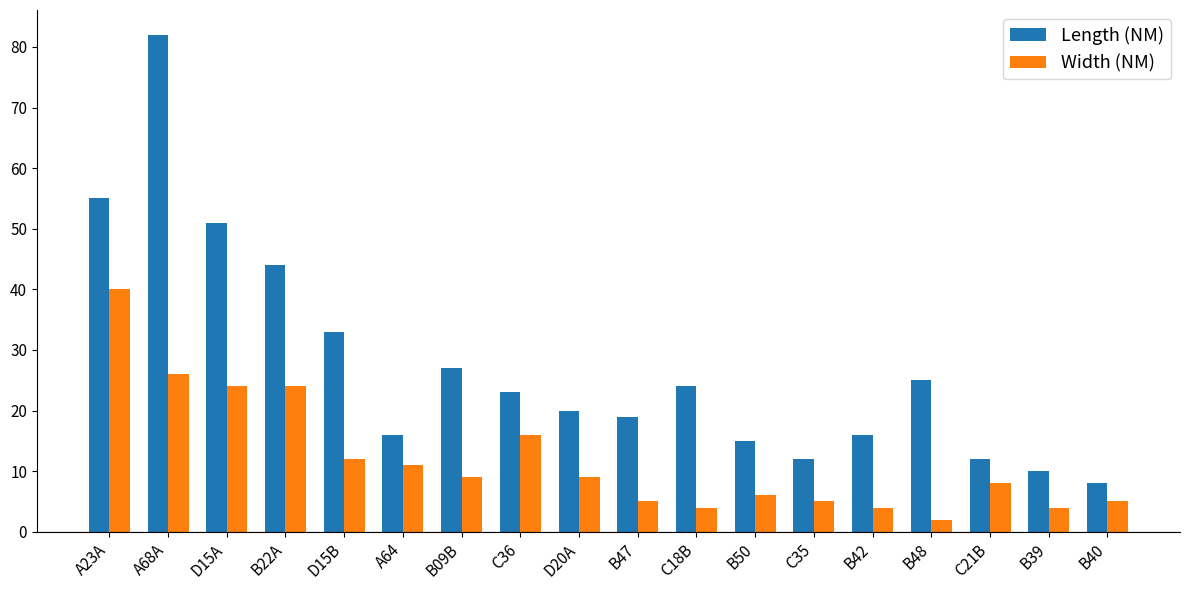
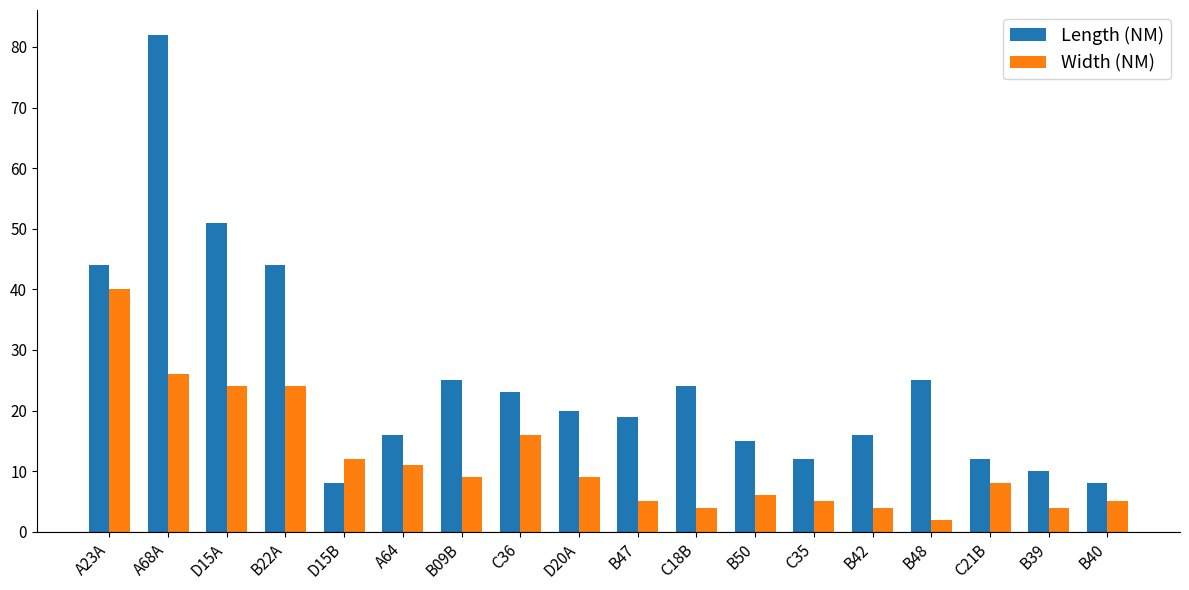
  {
    "Length (NM)": {
-     "A23A": 55,
+     "A23A": 44,
      "A68A": 82,
      "D15A": 51,
      "B22A": 44,
-     "D15B": 33,
+     "D15B": 8,
      "A64": 16,
-     "B09B": 27,
+     "B09B": 25,
      "C36": 23,
      "D20A": 20,
      "B47": 19,
      "C18B": 24,
      "B50": 15,
      "C35": 12,
      "B42": 16,
      "B48": 25,
      "C21B": 12,
      "B39": 10,
      "B40": 8
    },
    "Width (NM)": {
      "A23A": 40,
      "A68A": 26,
      "D15A": 24,
      "B22A": 24,
      "D15B": 12,
      "A64": 11,
      "B09B": 9,
      "C36": 16,
      "D20A": 9,
      "B47": 5,
      "C18B": 4,
      "B50": 6,
      "C35": 5,
      "B42": 4,
      "B48": 2,
      "C21B": 8,
      "B39": 4,
      "B40": 5
    }
  }
